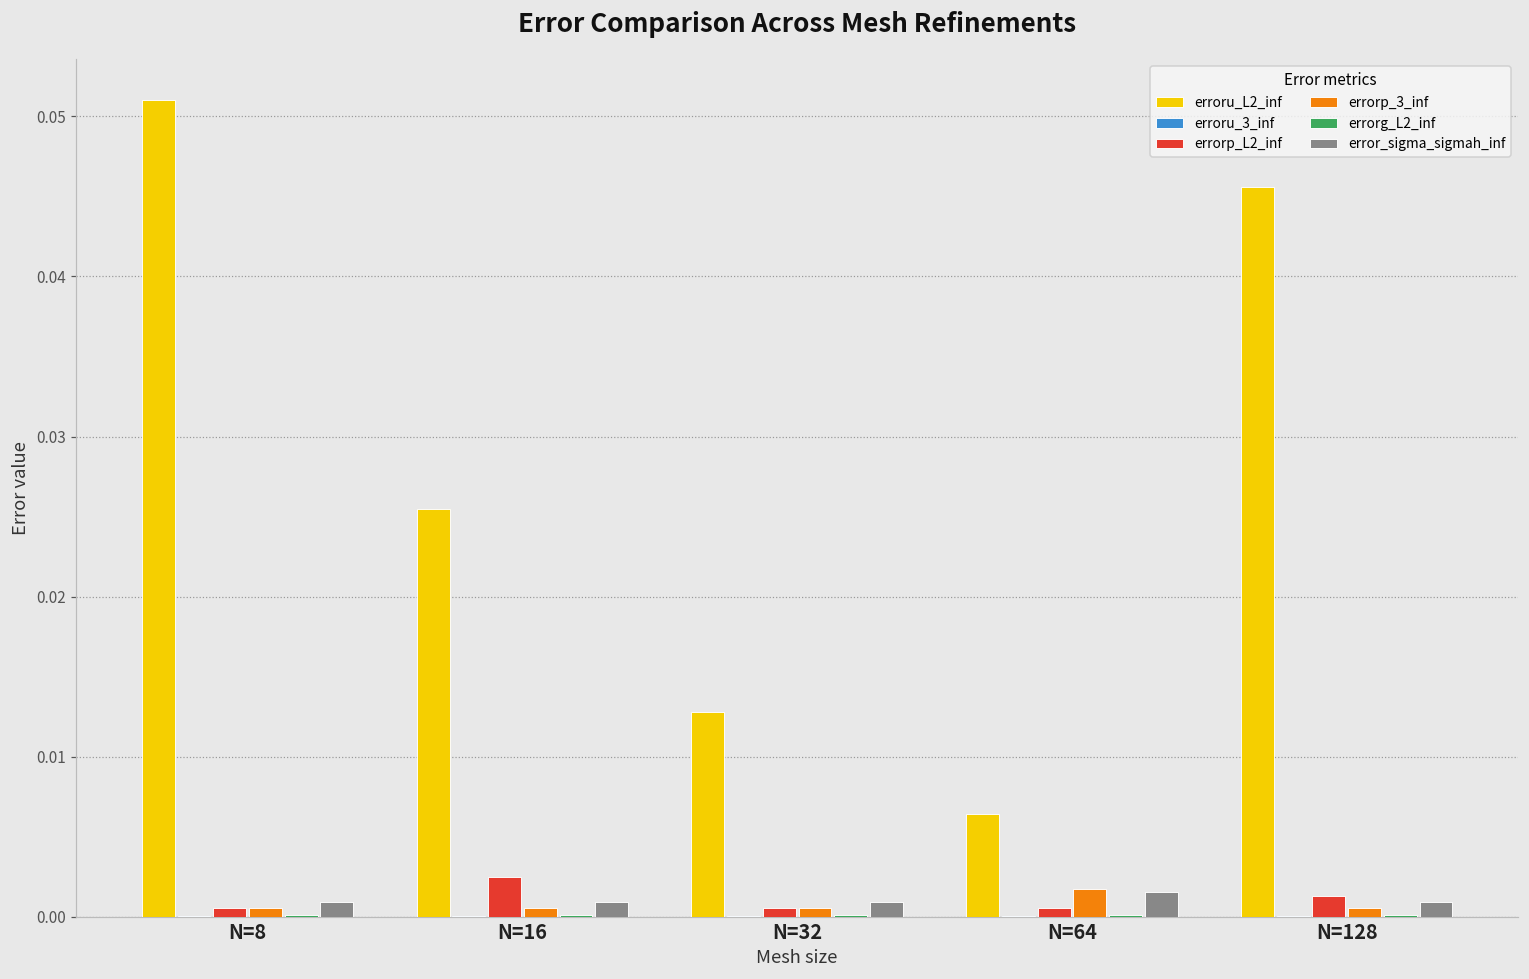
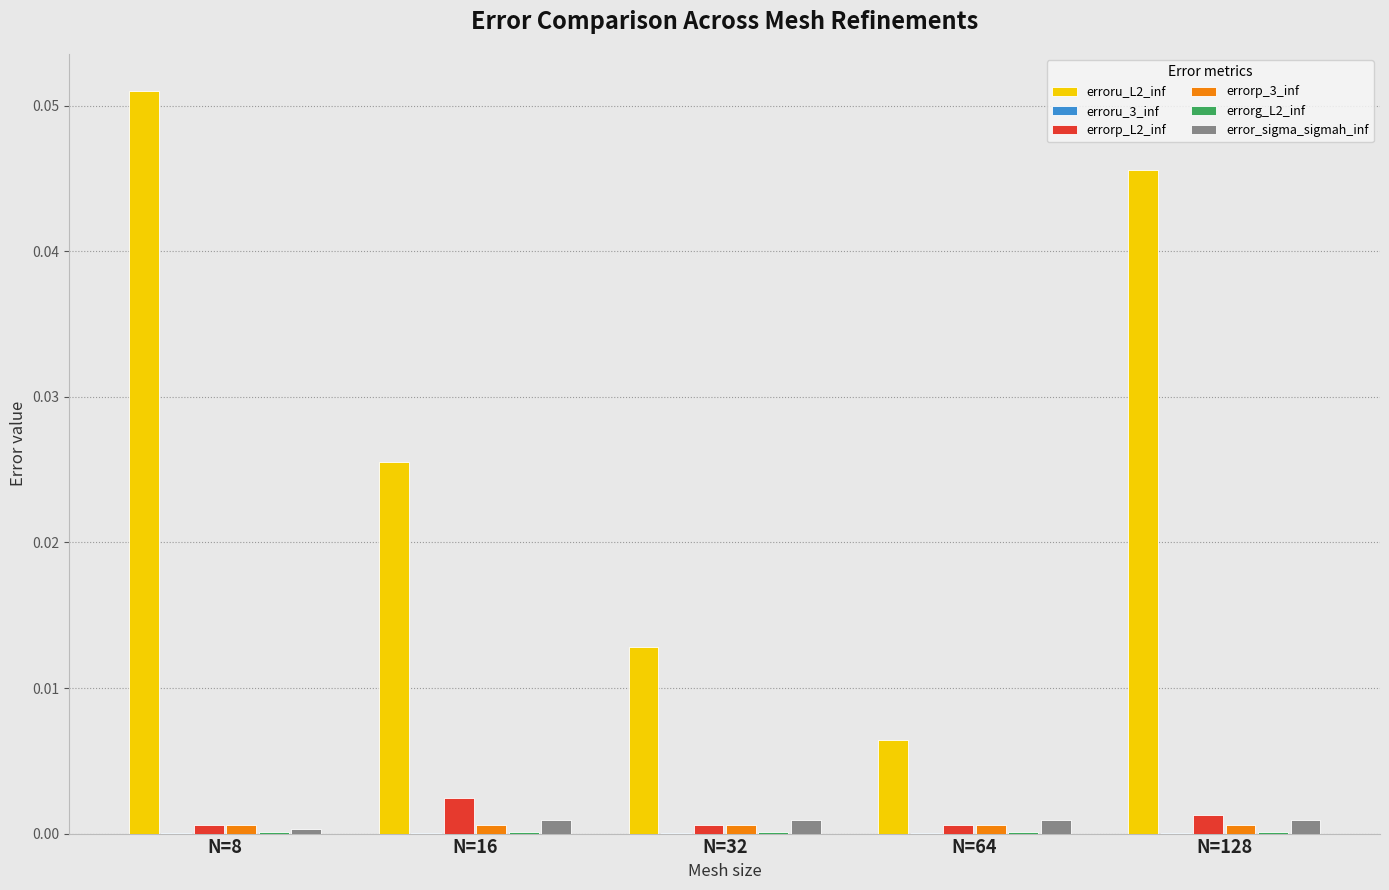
  {
    "erroru_L2_inf": {
      "N=8": 0.0510,
      "N=16": 0.0255,
      "N=32": 0.0128,
      "N=64": 0.0064,
      "N=128": 0.0456
    },
    "errorp_L2_inf": {
      "N=8": 0.0006,
      "N=16": 0.0025,
      "N=32": 0.0006,
      "N=64": 0.0006,
      "N=128": 0.0013
    },
    "errorp_3_inf": {
      "N=8": 0.0006,
      "N=16": 0.0006,
      "N=32": 0.0006,
-     "N=64": 0.0018,
+     "N=64": 0.0006,
      "N=128": 0.0006
    },
    "error_sigma_sigmah_inf": {
-     "N=8": 0.0009,
+     "N=8": 0.0003,
      "N=16": 0.0009,
      "N=32": 0.0009,
-     "N=64": 0.0016,
+     "N=64": 0.0009,
      "N=128": 0.0009
    }
  }
